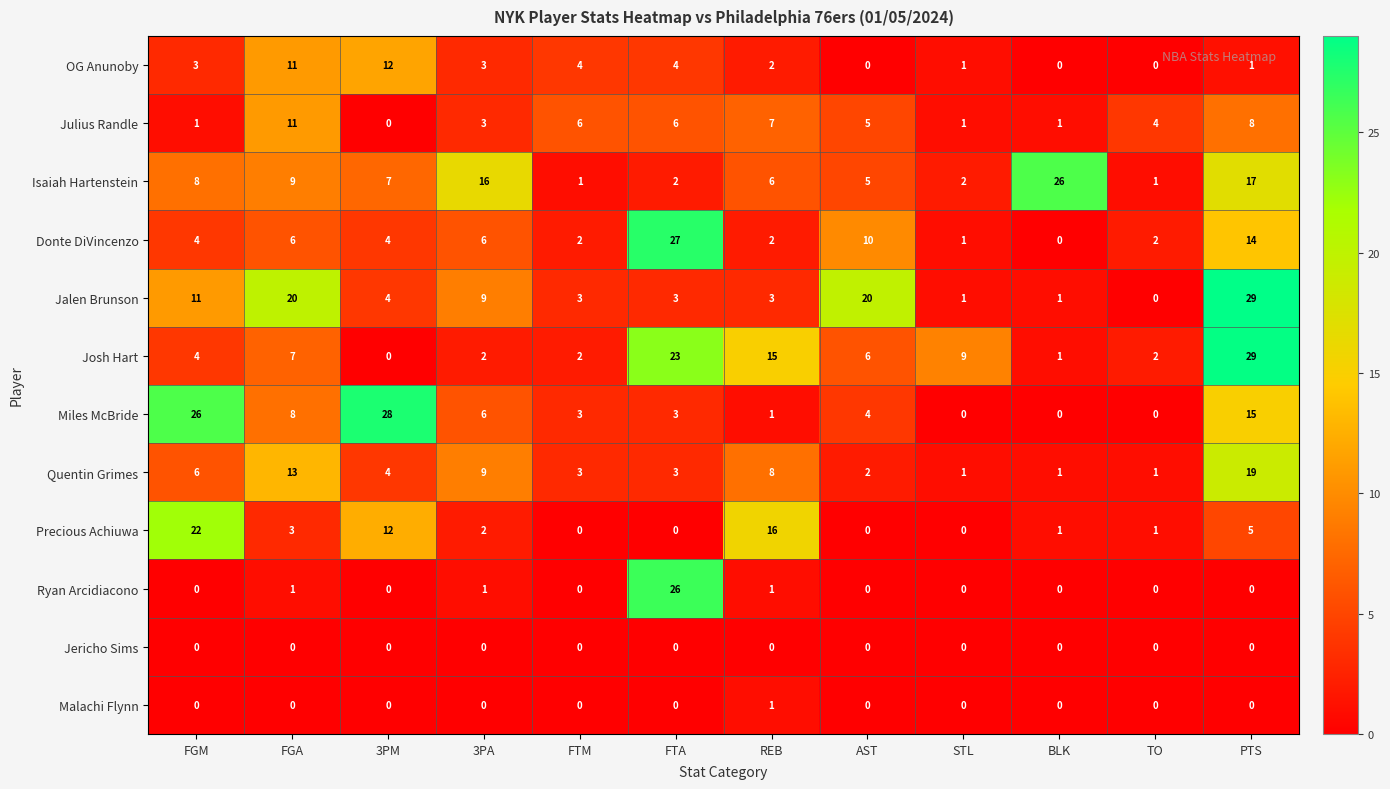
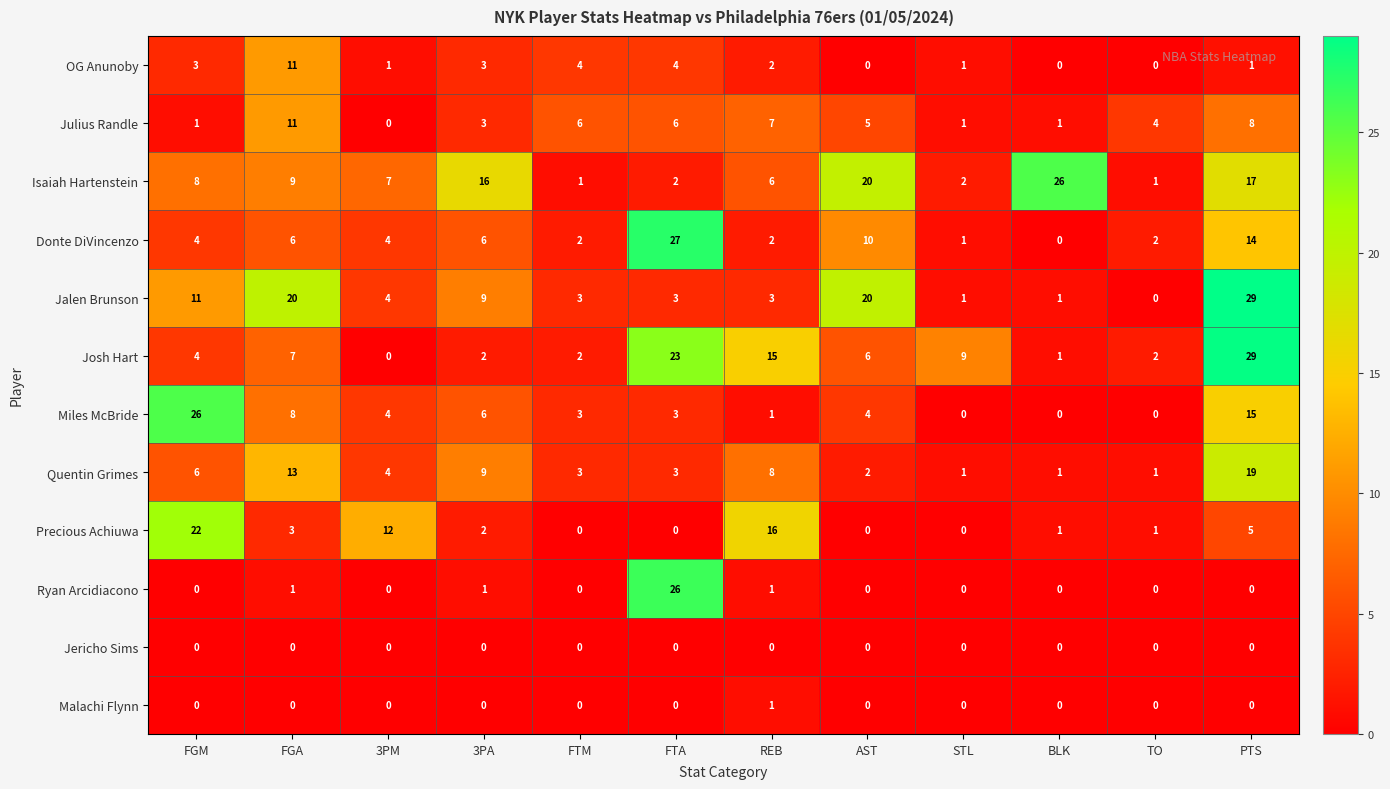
  {
    "OG Anunoby": {
      "FGM": 3,
      "FGA": 11,
-     "3PM": 12,
+     "3PM": 1,
      "3PA": 3,
      "FTM": 4,
      "FTA": 4,
      "REB": 2,
      "AST": 0,
      "STL": 1,
      "BLK": 0,
      "TO": 0
    },
    "Julius Randle": {
      "FGM": 1,
      "FGA": 11,
      "3PM": 0,
      "3PA": 3,
      "FTM": 6,
      "FTA": 6,
      "REB": 7,
      "AST": 5,
      "STL": 1,
      "BLK": 1,
      "TO": 4,
      "PTS": 8
    },
    "Isaiah Hartenstein": {
      "FGM": 8,
      "FGA": 9,
      "3PM": 7,
      "3PA": 16,
      "FTM": 1,
      "FTA": 2,
      "REB": 6,
-     "AST": 5,
+     "AST": 20,
      "STL": 2,
      "BLK": 26,
      "TO": 1,
      "PTS": 17
    },
    "Donte DiVincenzo": {
      "FGM": 4,
      "FGA": 6,
      "3PM": 4,
      "3PA": 6,
      "FTM": 2,
      "FTA": 27,
      "REB": 2,
      "AST": 10,
      "STL": 1,
      "BLK": 0,
      "TO": 2,
      "PTS": 14
    },
    "Jalen Brunson": {
      "FGM": 11,
      "FGA": 20,
      "3PM": 4,
      "3PA": 9,
      "FTM": 3,
      "FTA": 3,
      "REB": 3,
      "AST": 20,
      "STL": 1,
      "BLK": 1,
      "TO": 0,
      "PTS": 29
    },
    "Josh Hart": {
      "FGM": 4,
      "FGA": 7,
      "3PM": 0,
      "3PA": 2,
      "FTM": 2,
      "FTA": 23,
      "REB": 15,
      "AST": 6,
      "STL": 9,
      "BLK": 1,
      "TO": 2,
      "PTS": 29
    },
    "Miles McBride": {
      "FGM": 26,
      "FGA": 8,
-     "3PM": 28,
+     "3PM": 4,
      "3PA": 6,
      "FTM": 3,
      "FTA": 3,
      "REB": 1,
      "AST": 4,
      "STL": 0,
      "BLK": 0,
      "TO": 0,
      "PTS": 15
    },
    "Quentin Grimes": {
      "FGM": 6,
      "FGA": 13,
      "3PM": 4,
      "3PA": 9,
      "FTM": 3,
      "FTA": 3,
      "REB": 8,
      "AST": 2,
      "STL": 1,
      "BLK": 1,
      "TO": 1,
      "PTS": 19
    },
    "Precious Achiuwa": {
      "FGM": 22,
      "FGA": 3,
      "3PM": 12,
      "3PA": 2,
      "FTM": 0,
      "FTA": 0,
      "REB": 16,
      "AST": 0,
      "STL": 0,
      "BLK": 1,
      "TO": 1,
      "PTS": 5
    },
    "Ryan Arcidiacono": {
      "FGM": 0,
      "FGA": 1,
      "3PM": 0,
      "3PA": 1,
      "FTM": 0,
      "FTA": 26,
      "REB": 1,
      "AST": 0,
      "STL": 0,
      "BLK": 0,
      "TO": 0,
      "PTS": 0
    },
    "Jericho Sims": {
      "FGM": 0,
      "FGA": 0,
      "3PM": 0,
      "3PA": 0,
      "FTM": 0,
      "FTA": 0,
      "REB": 0,
      "AST": 0,
      "STL": 0,
      "BLK": 0,
      "TO": 0,
      "PTS": 0
    },
    "Malachi Flynn": {
      "FGM": 0,
      "FGA": 0,
      "3PM": 0,
      "3PA": 0,
      "FTM": 0,
      "FTA": 0,
      "REB": 1,
      "AST": 0,
      "STL": 0,
      "BLK": 0,
      "TO": 0,
      "PTS": 0
    }
  }
